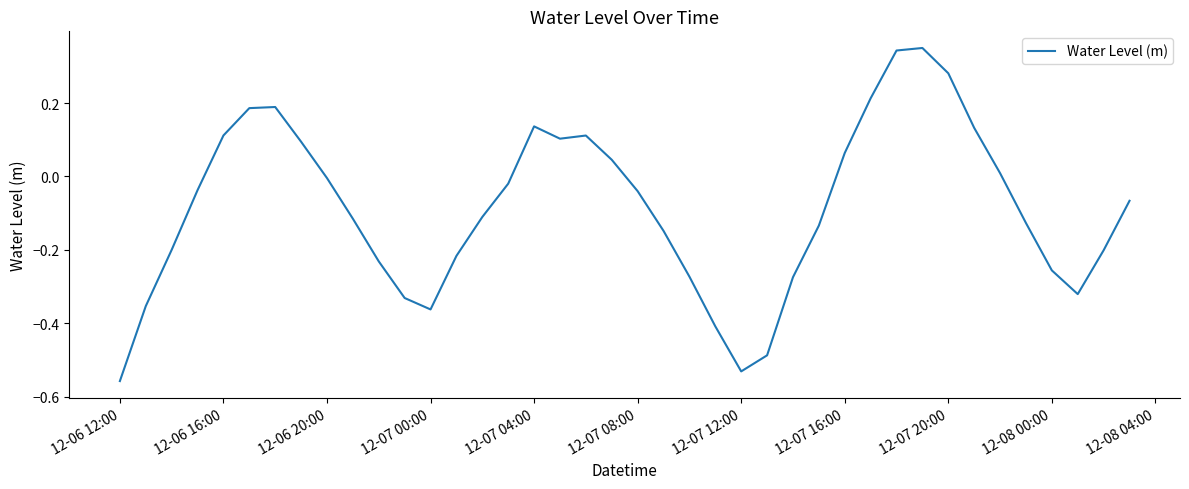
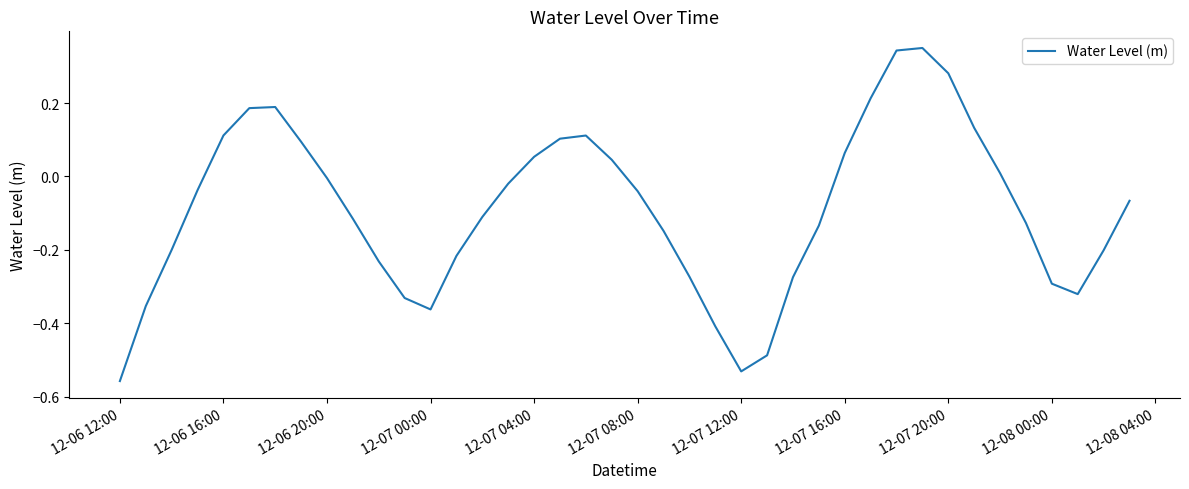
  {
    "12-06 12:00": -0.56,
    "12-06 16:00": 0.11,
    "12-06 20:00": 0.00,
    "12-07 00:00": -0.36,
-   "12-07 04:00": 0.14,
+   "12-07 04:00": 0.05,
    "12-07 08:00": -0.04,
    "12-07 12:00": -0.53,
    "12-07 16:00": 0.06,
    "12-07 20:00": 0.28,
-   "12-08 00:00": -0.26
+   "12-08 00:00": -0.29
  }
